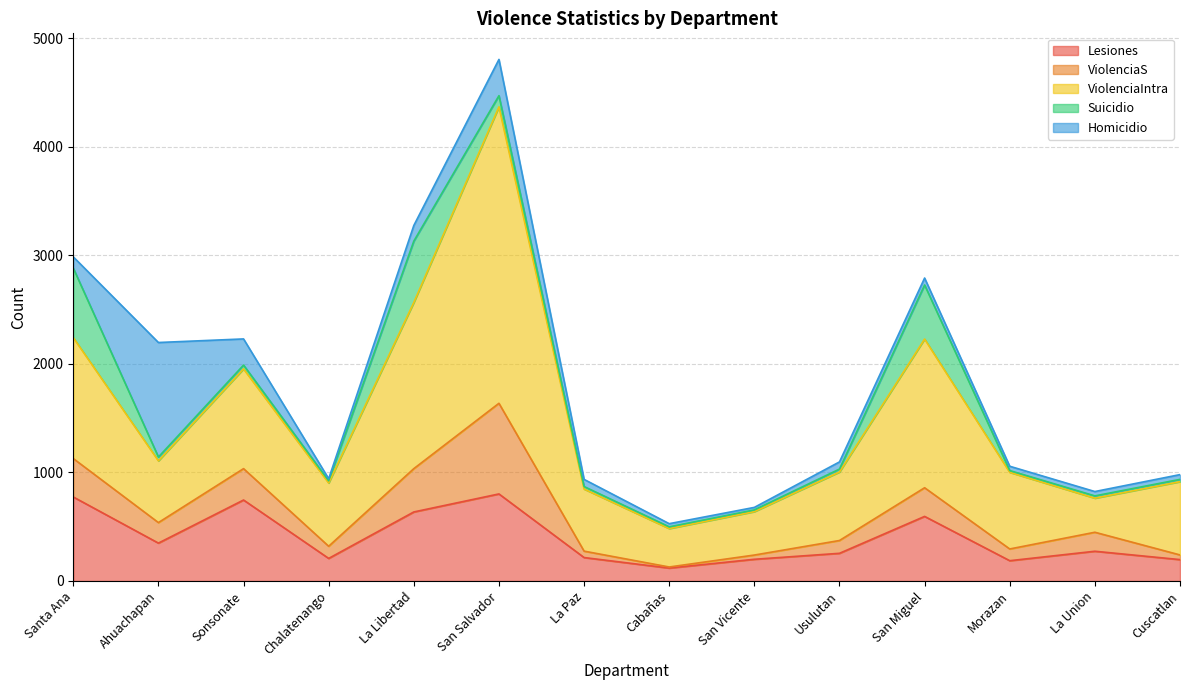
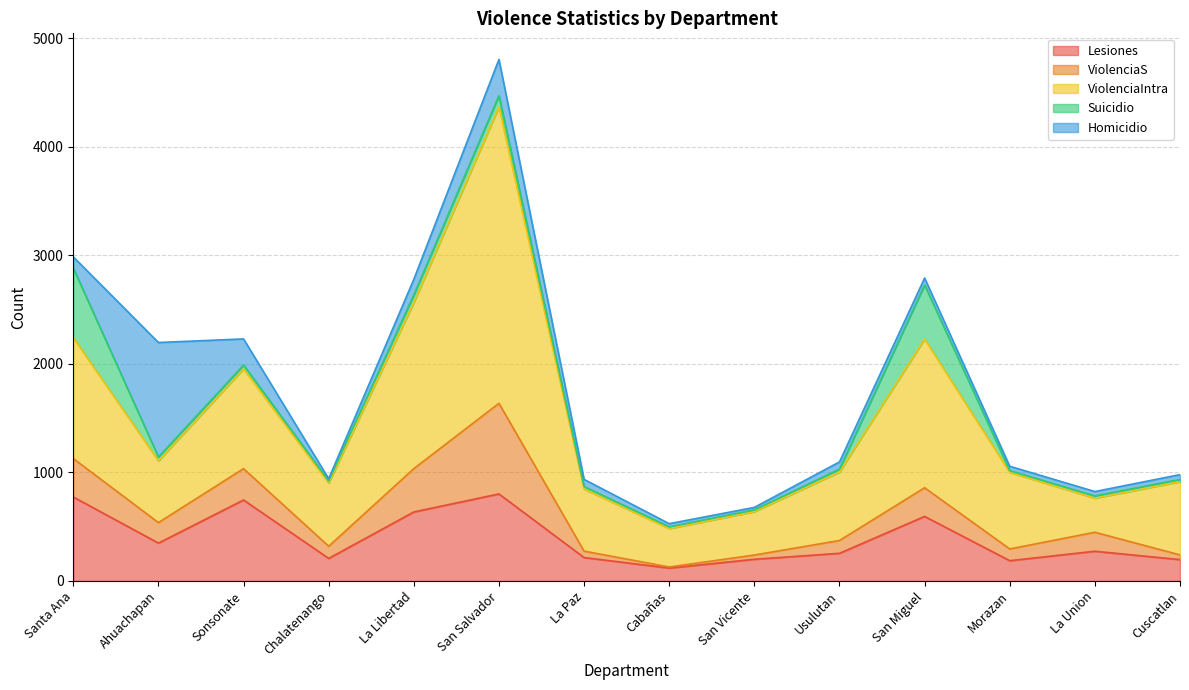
  {
    "ViolenciaIntra": {
      "Santa Ana": 1110,
      "Ahuachapan": 570,
      "Sonsonate": 920,
      "La Libertad": 1530,
      "San Salvador": 2730,
      "Usulutan": 630,
      "San Miguel": 1370
    },
    "Suicidio": {
      "Santa Ana": 640,
      "Ahuachapan": 40,
      "Sonsonate": 40,
-     "La Libertad": 570,
+     "La Libertad": 70,
      "San Salvador": 100,
      "Usulutan": 30,
      "San Miguel": 500
    },
    "Homicidio": {
      "Santa Ana": 100,
      "Ahuachapan": 1060,
      "Sonsonate": 240,
      "La Libertad": 140,
      "San Salvador": 330,
      "La Paz": 70,
      "Cabañas": 30,
      "Usulutan": 70,
      "San Miguel": 60,
      "Morazan": 40,
      "La Union": 40,
      "Cuscatlan": 40
    }
  }
